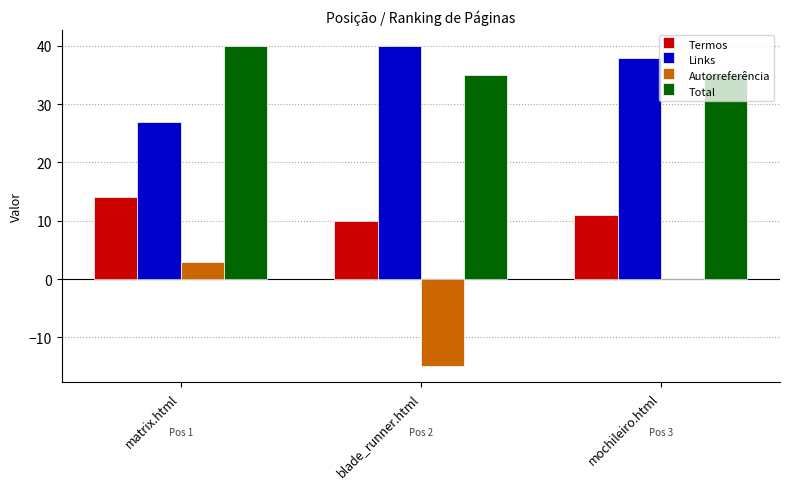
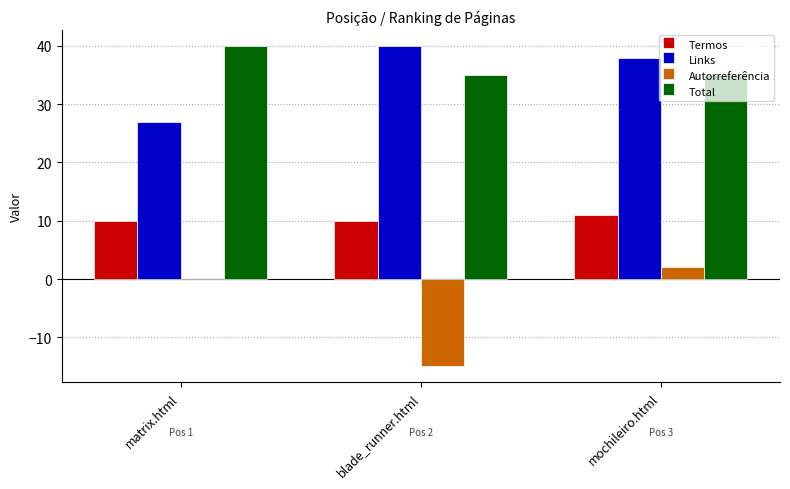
  {
    "Termos": {
-     "matrix.html": 14,
+     "matrix.html": 10,
      "blade_runner.html": 10,
      "mochileiro.html": 11
    },
    "Links": {
      "matrix.html": 27,
      "blade_runner.html": 40,
      "mochileiro.html": 38
    },
    "Autorreferência": {
-     "matrix.html": 3,
+     "matrix.html": 0,
      "blade_runner.html": -15,
-     "mochileiro.html": 0
+     "mochileiro.html": 2
    },
    "Total": {
      "matrix.html": 40,
      "blade_runner.html": 35
    }
  }
